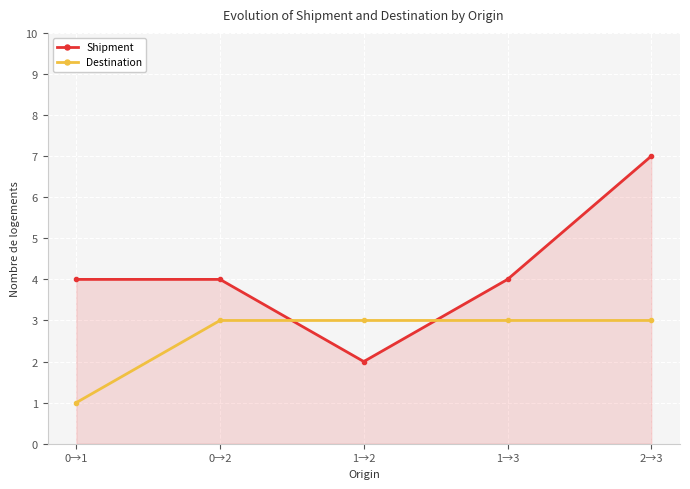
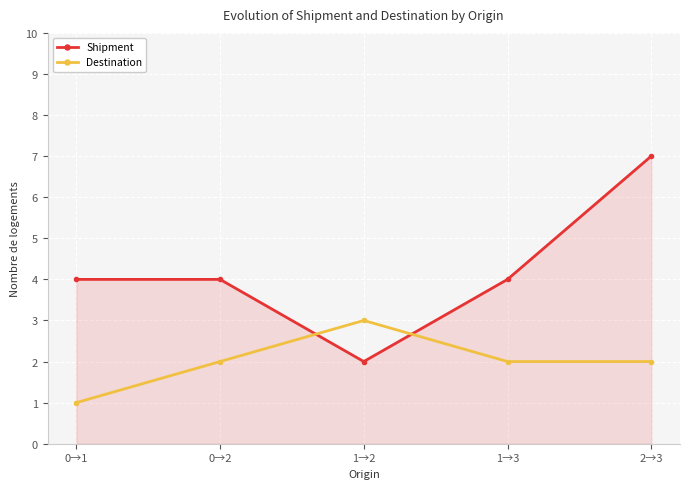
  {
    "Shipment": {
      "0→1": 4,
      "0→2": 4,
      "1→2": 2,
      "1→3": 4,
      "2→3": 7
    },
    "Destination": {
      "0→1": 1,
-     "0→2": 3,
+     "0→2": 2,
      "1→2": 3,
-     "1→3": 3,
-     "2→3": 3
+     "1→3": 2,
+     "2→3": 2
    }
  }
